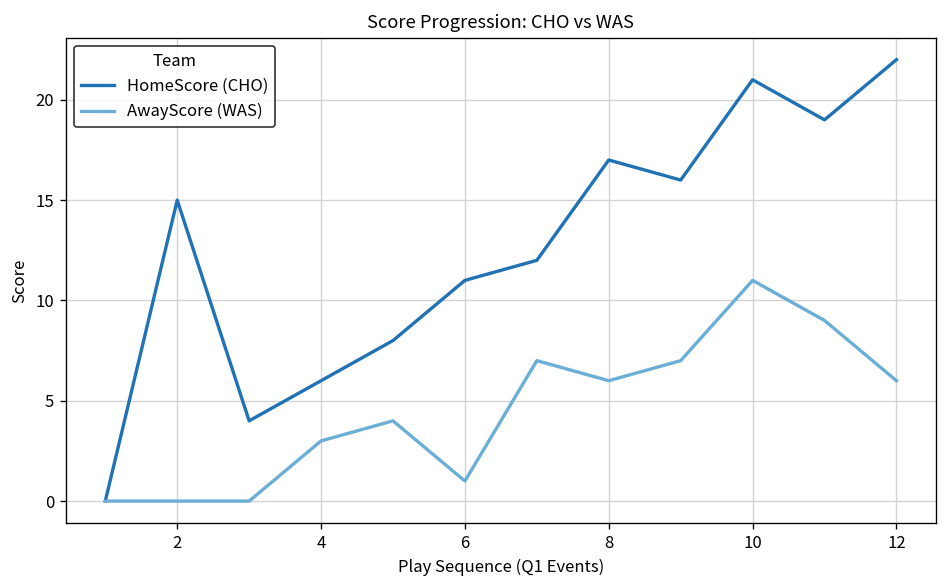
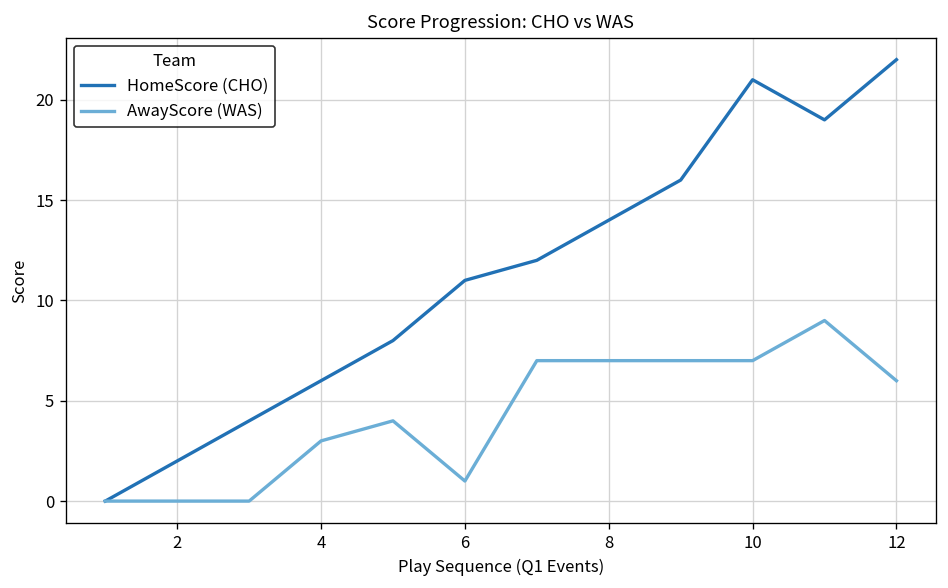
  {
    "HomeScore (CHO)": {
-     "2": 15,
+     "2": 2,
      "4": 6,
      "6": 11,
-     "8": 17,
+     "8": 14,
      "10": 21,
      "12": 22
    },
    "AwayScore (WAS)": {
      "2": 0,
      "4": 3,
      "6": 1,
-     "8": 6,
-     "10": 11,
+     "8": 7,
+     "10": 7,
      "12": 6
    }
  }
